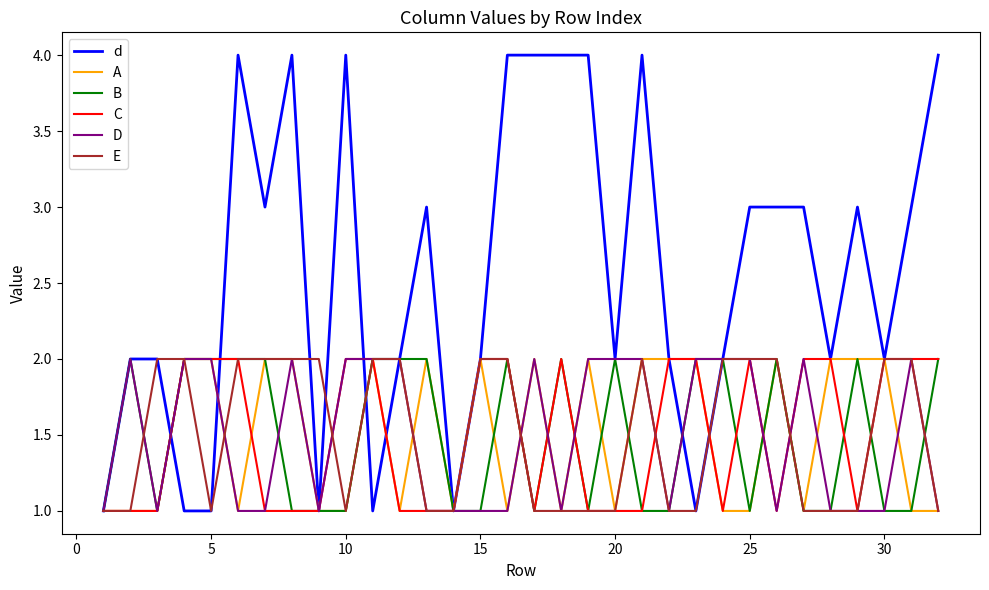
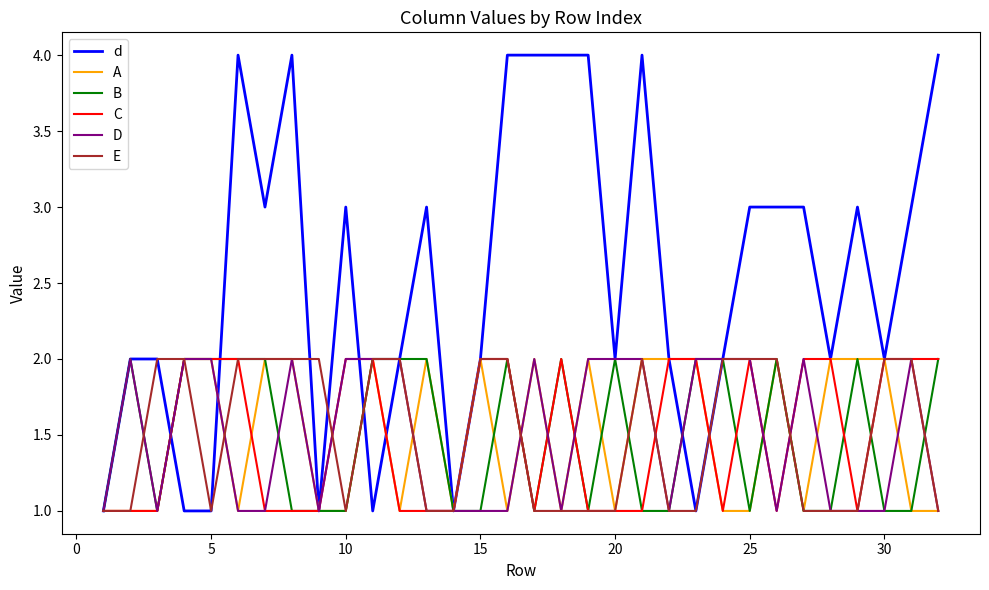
  {
    "d": {
-     "10": 4,
+     "10": 3,
      "25": 3
    }
  }
